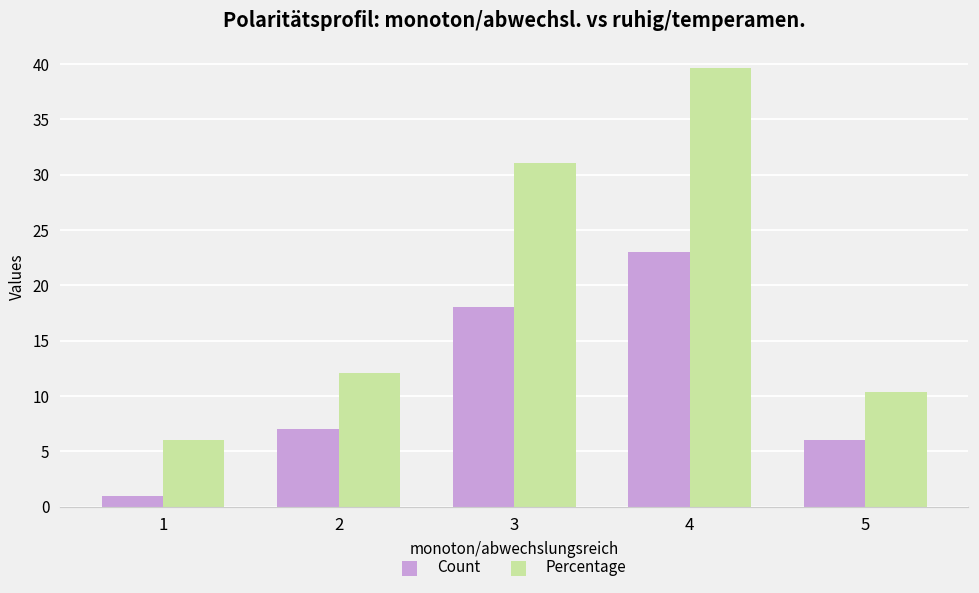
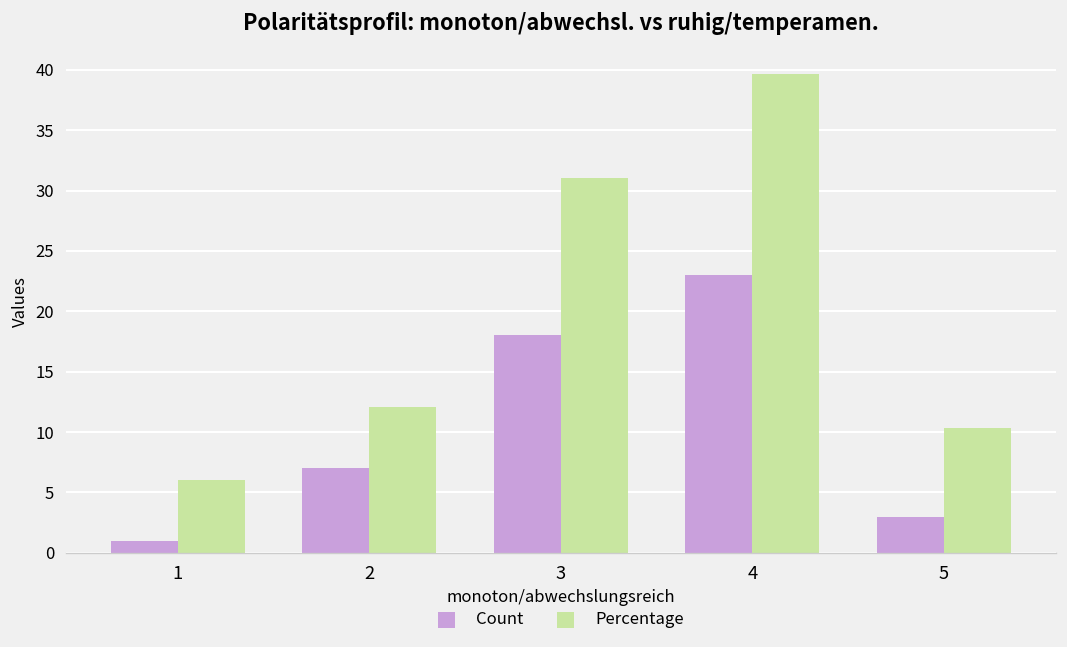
  {
    "Count": {
      "1": 1,
      "2": 7,
      "3": 18,
      "4": 23,
-     "5": 6
+     "5": 3
    },
    "Percentage": {
      "1": 6,
      "2": 12,
      "3": 31,
      "4": 39.7,
      "5": 10.3
    }
  }
